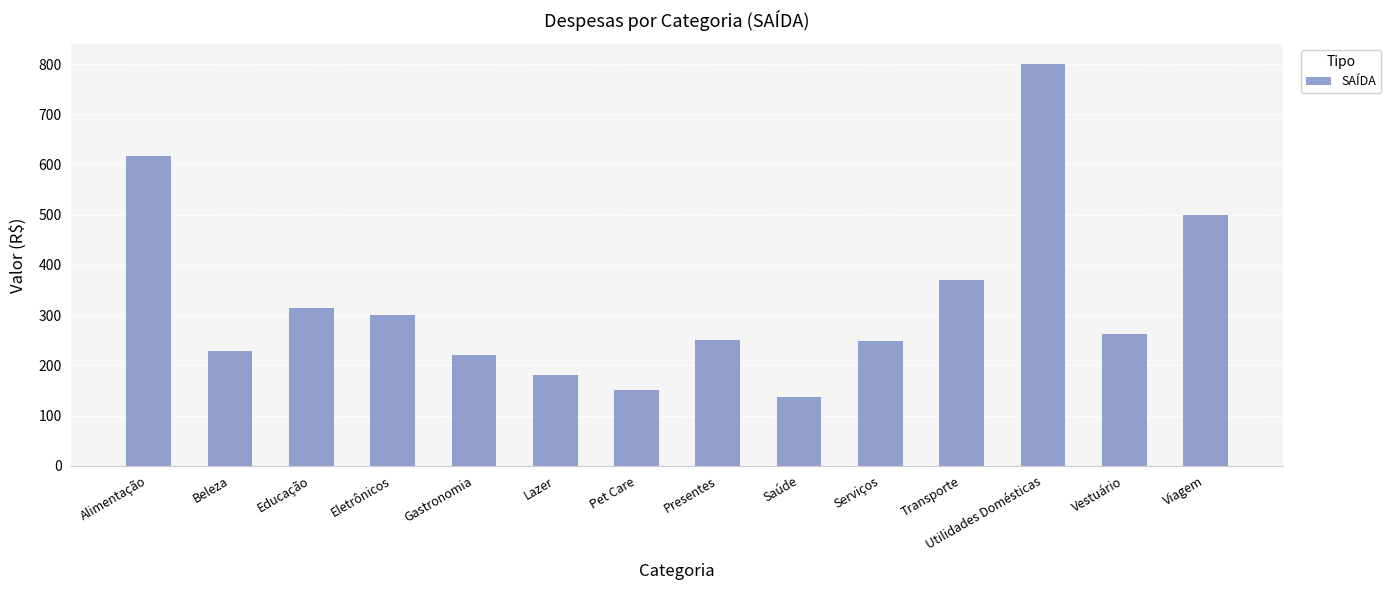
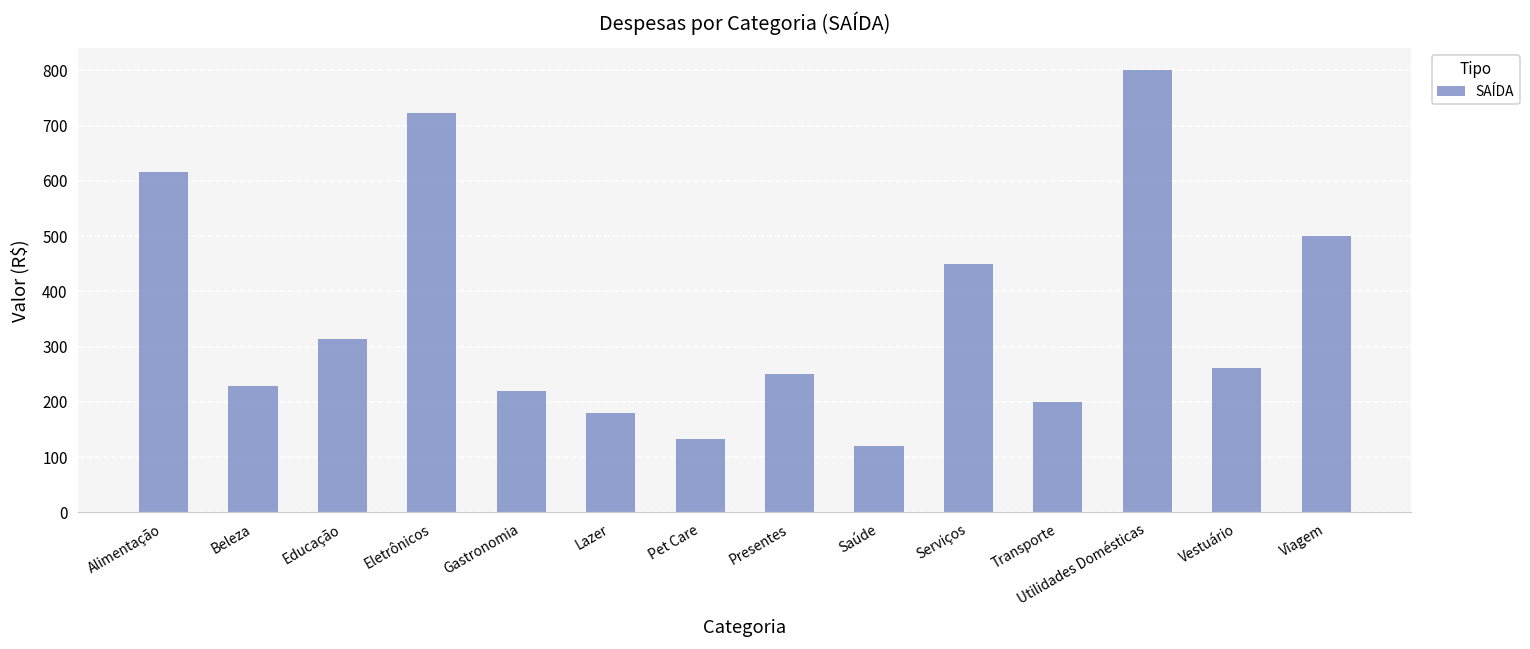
  {
    "Alimentação": 620,
    "Beleza": 230,
    "Educação": 310,
-   "Eletrônicos": 300,
+   "Eletrônicos": 720,
    "Gastronomia": 220,
    "Lazer": 180,
-   "Pet Care": 150,
+   "Pet Care": 130,
    "Presentes": 250,
-   "Saúde": 140,
-   "Serviços": 250,
-   "Transporte": 370,
+   "Saúde": 120,
+   "Serviços": 450,
+   "Transporte": 200,
    "Utilidades Domésticas": 800,
    "Vestuário": 260,
    "Viagem": 500
  }
